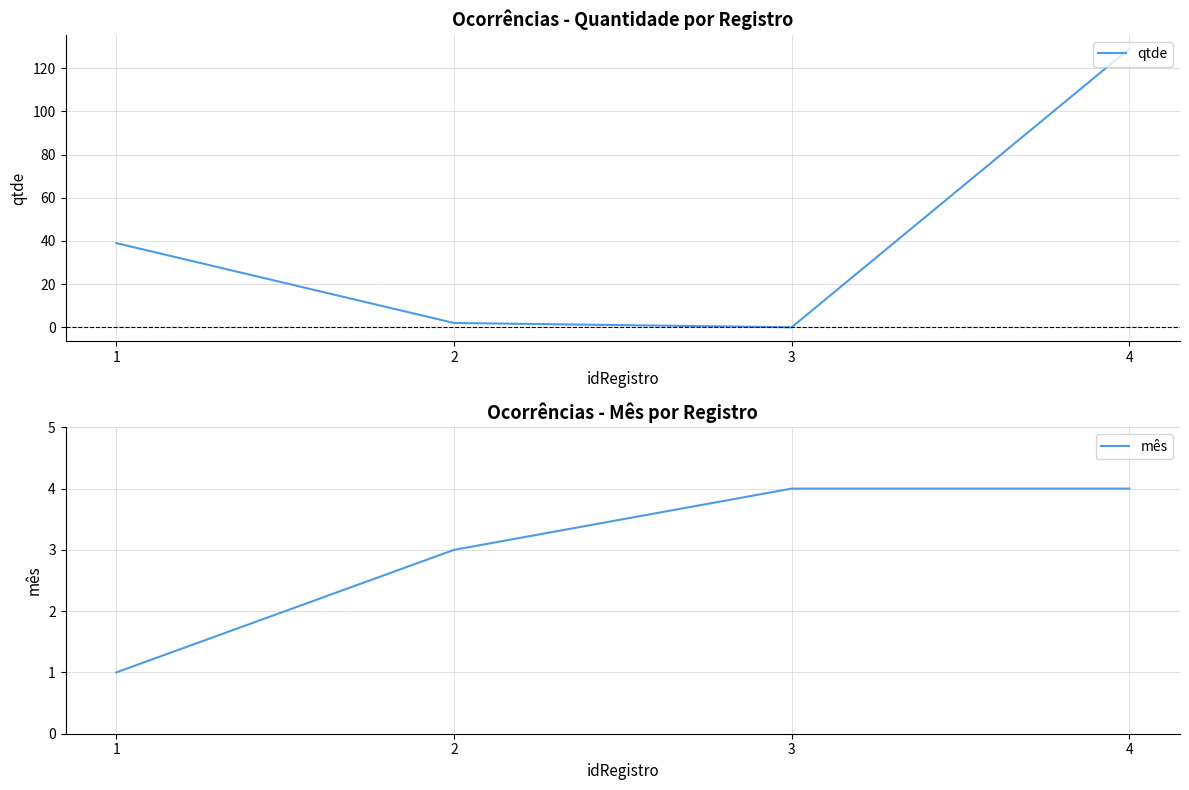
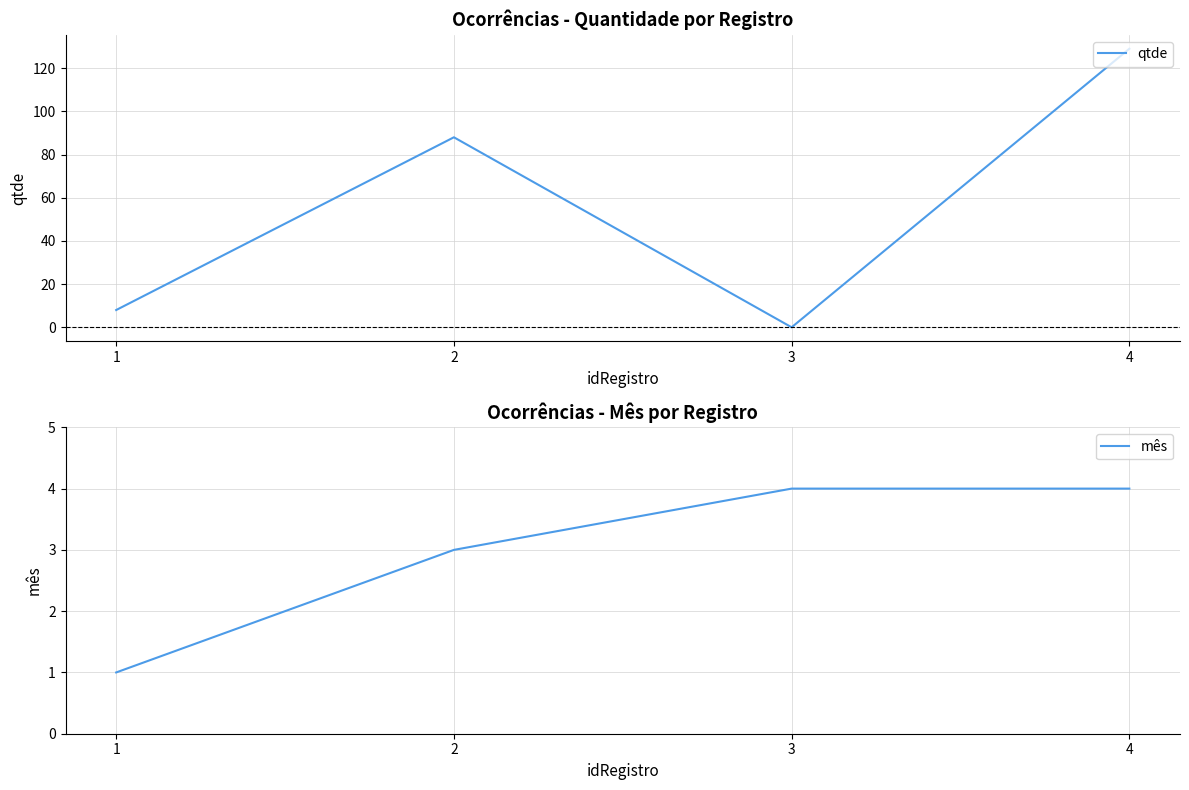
  {
    "Ocorrências - Quantidade por Registro": {
-     "1": 39,
-     "2": 2,
+     "1": 8,
+     "2": 88,
      "3": 0
    },
    "Ocorrências - Mês por Registro": {
      "1": 1.0,
      "2": 3.0,
      "3": 4.0,
      "4": 4.0
    }
  }
